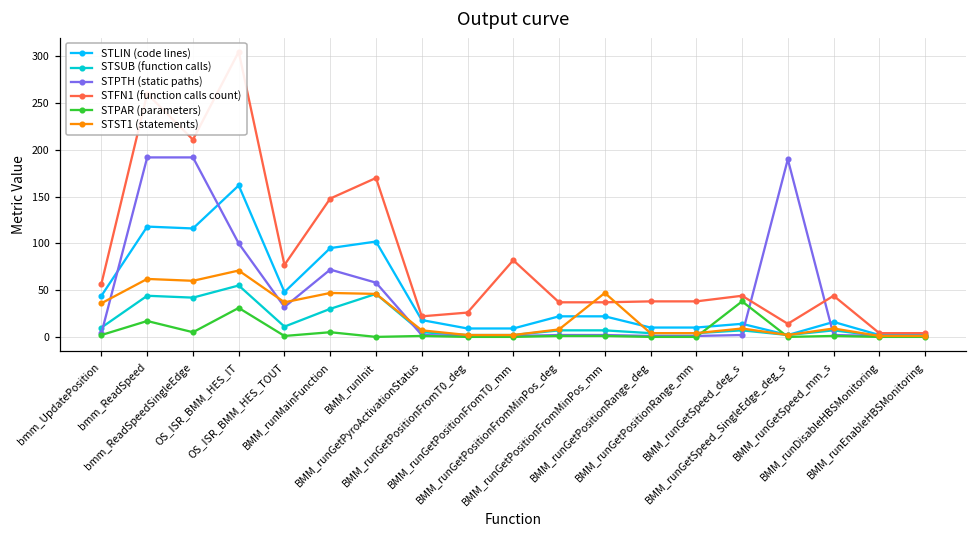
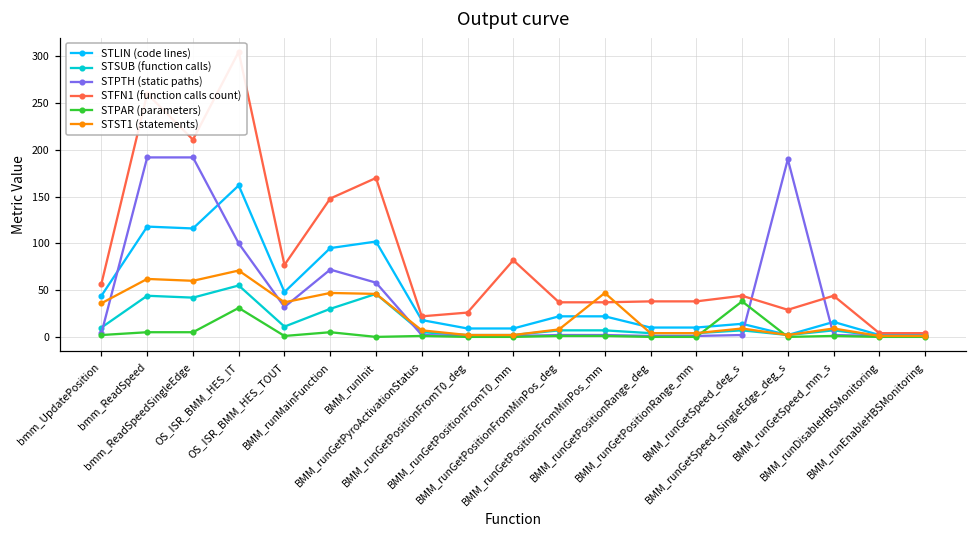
  {
    "STPTH (static paths)": {
      "bmm_ReadSpeed": 190,
      "bmm_ReadSpeedSingleEdge": 190,
      "OS_ISR_BMM_HES_IT": 100,
      "OS_ISR_BMM_HES_TOUT": 30,
      "BMM_runMainFunction": 70,
      "BMM_runInit": 60,
      "BMM_runGetSpeed_deg_s": 0,
      "BMM_runGetSpeed_SingleEdge_deg_s": 190
    },
    "STFN1 (function calls count)": {
      "bmm_UpdatePosition": 60,
      "OS_ISR_BMM_HES_TOUT": 80,
      "BMM_runMainFunction": 150,
      "BMM_runInit": 170,
      "BMM_runGetPyroActivationStatus": 20,
      "BMM_runGetPositionFromT0_deg": 30,
      "BMM_runGetPositionFromT0_mm": 80,
      "BMM_runGetPositionFromMinPos_deg": 40,
      "BMM_runGetPositionFromMinPos_mm": 40,
      "BMM_runGetPositionRange_deg": 40,
      "BMM_runGetPositionRange_mm": 40,
      "BMM_runGetSpeed_deg_s": 40,
-     "BMM_runGetSpeed_SingleEdge_deg_s": 10,
+     "BMM_runGetSpeed_SingleEdge_deg_s": 30,
      "BMM_runGetSpeed_mm_s": 40
    },
    "STPAR (parameters)": {
-     "bmm_ReadSpeed": 20,
+     "bmm_ReadSpeed": 10,
      "bmm_ReadSpeedSingleEdge": 10,
      "OS_ISR_BMM_HES_IT": 30,
      "OS_ISR_BMM_HES_TOUT": 0,
      "BMM_runMainFunction": 10,
      "BMM_runInit": 0,
      "BMM_runGetSpeed_deg_s": 40
    },
    "STST1 (statements)": {
      "bmm_UpdatePosition": 40,
      "bmm_ReadSpeed": 60,
      "bmm_ReadSpeedSingleEdge": 60,
      "OS_ISR_BMM_HES_IT": 70,
      "OS_ISR_BMM_HES_TOUT": 40,
      "BMM_runMainFunction": 50,
      "BMM_runGetPositionFromMinPos_mm": 50
    }
  }
